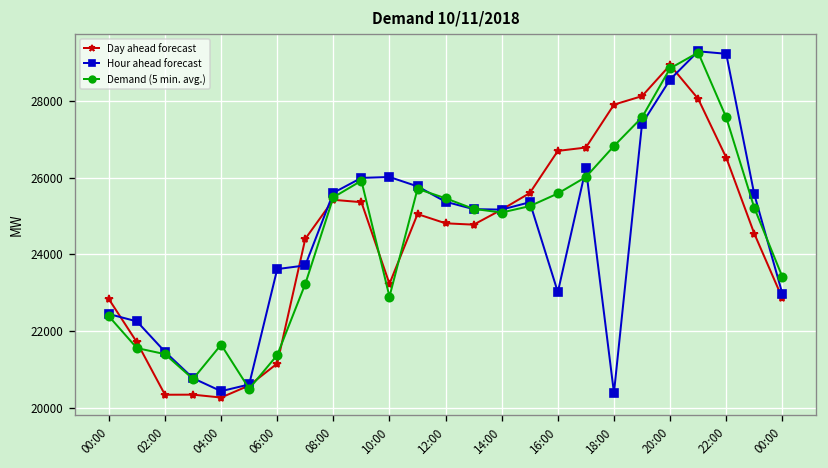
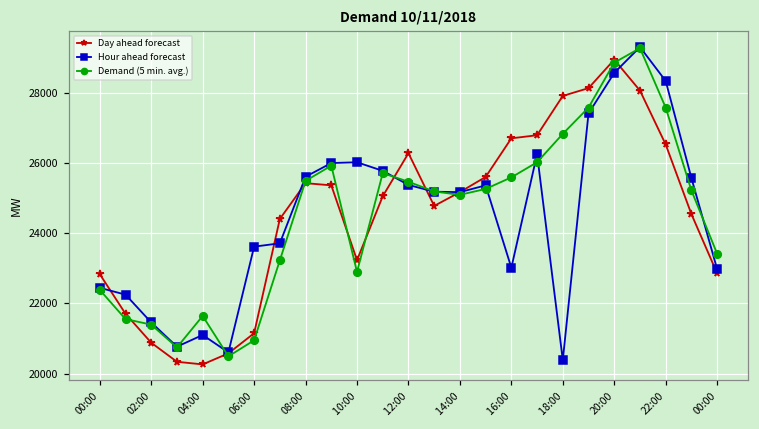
  {
    "Day ahead forecast": {
-     "02:00": 20300,
+     "02:00": 20900,
      "04:00": 20300,
      "06:00": 21200,
      "10:00": 23200,
-     "12:00": 24800,
+     "12:00": 26300,
      "16:00": 26700,
      "18:00": 27900,
      "20:00": 28900,
      "22:00": 26500
    },
    "Hour ahead forecast": {
-     "04:00": 20400,
+     "04:00": 21100,
      "06:00": 23600,
      "08:00": 25600,
      "10:00": 26000,
      "12:00": 25400,
      "16:00": 23000,
      "18:00": 20400,
      "20:00": 28600,
-     "22:00": 29200
+     "22:00": 28300
    },
    "Demand (5 min. avg.)": {
      "04:00": 21600,
-     "06:00": 21400,
+     "06:00": 20900,
      "10:00": 22900,
      "12:00": 25500,
      "16:00": 25600,
      "18:00": 26800,
      "20:00": 28900,
      "22:00": 27600
    }
  }
